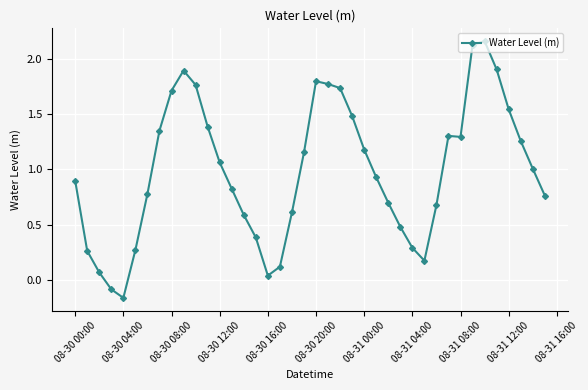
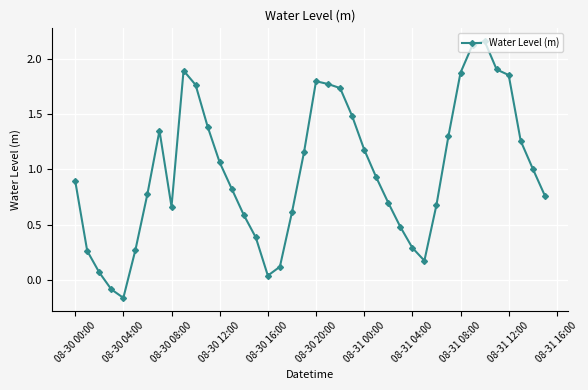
  {
    "08-30 00:00": 0.90,
    "08-30 04:00": -0.16,
-   "08-30 08:00": 1.71,
+   "08-30 08:00": 0.66,
    "08-30 12:00": 1.06,
    "08-30 16:00": 0.04,
    "08-30 20:00": 1.80,
    "08-31 00:00": 1.18,
    "08-31 04:00": 0.29,
-   "08-31 08:00": 1.29,
-   "08-31 12:00": 1.54
+   "08-31 08:00": 1.88,
+   "08-31 12:00": 1.86
  }
